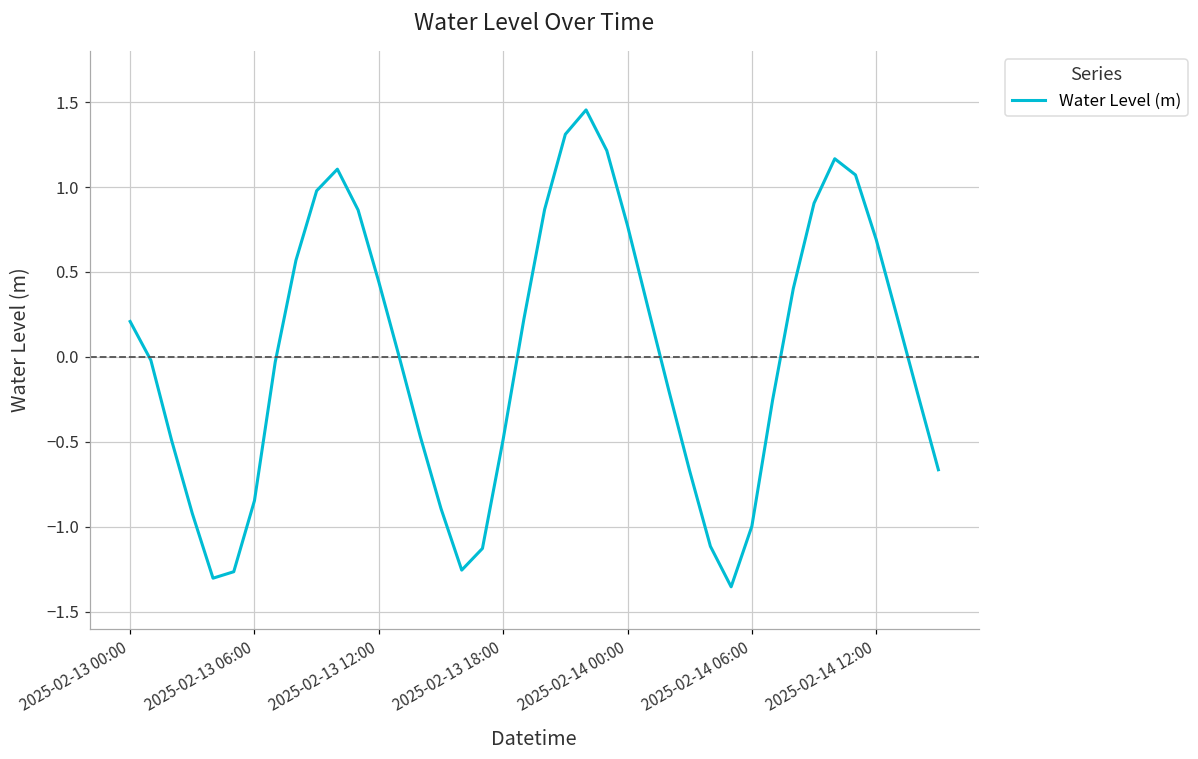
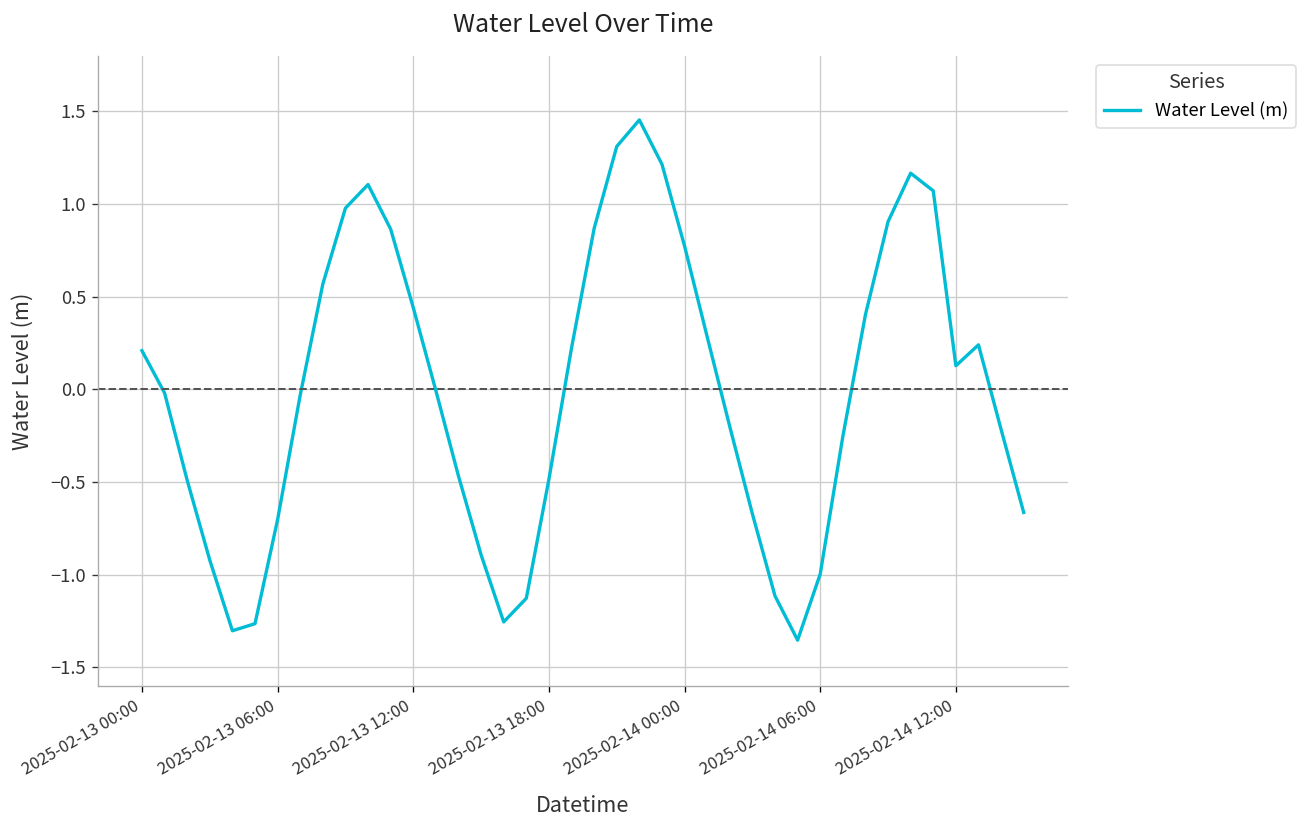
  {
    "2025-02-13 00:00": 0.21,
-   "2025-02-13 06:00": -0.85,
+   "2025-02-13 06:00": -0.70,
    "2025-02-13 12:00": 0.44,
    "2025-02-13 18:00": -0.49,
    "2025-02-14 00:00": 0.77,
    "2025-02-14 06:00": -1.00,
-   "2025-02-14 12:00": 0.69
+   "2025-02-14 12:00": 0.13
  }
